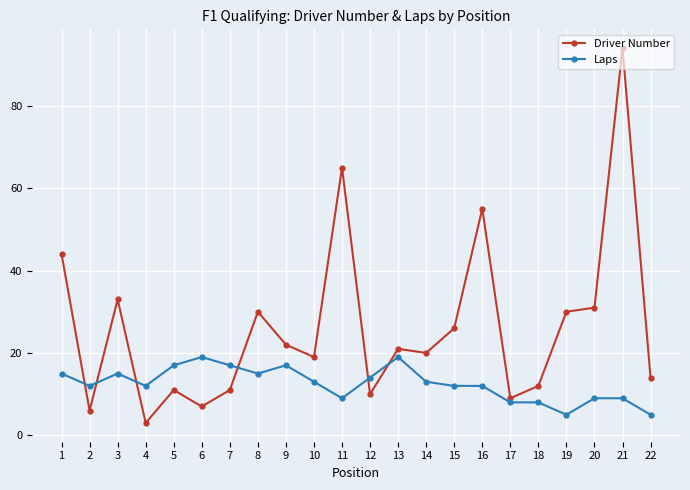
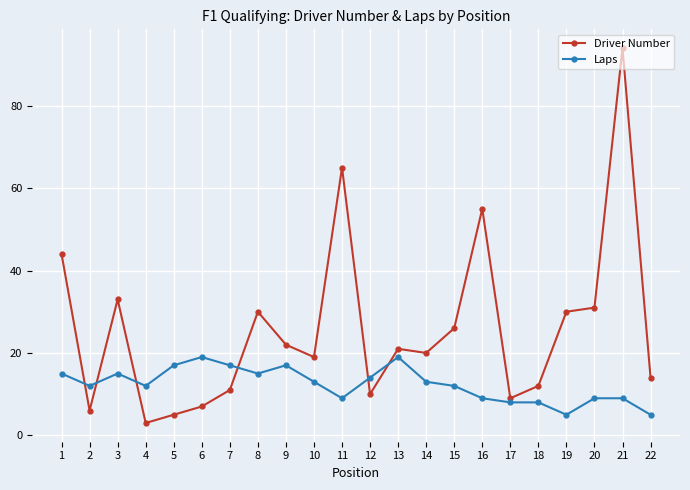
  {
    "Driver Number": {
      "1": 44,
      "2": 6,
      "3": 33,
      "4": 3,
-     "5": 11,
+     "5": 5,
      "6": 7,
      "7": 11,
      "8": 30,
      "9": 22,
      "10": 19,
      "11": 65,
      "12": 10,
      "13": 21,
      "14": 20,
      "15": 26,
      "16": 55,
      "17": 9,
      "18": 12,
      "19": 30,
      "20": 31,
      "22": 14
    },
    "Laps": {
      "1": 15,
      "2": 12,
      "3": 15,
      "4": 12,
      "5": 17,
      "6": 19,
      "7": 17,
      "8": 15,
      "9": 17,
      "10": 13,
      "11": 9,
      "12": 14,
      "13": 19,
      "14": 13,
      "15": 12,
-     "16": 12,
+     "16": 9,
      "17": 8,
      "18": 8,
      "19": 5,
      "20": 9,
      "21": 9,
      "22": 5
    }
  }
